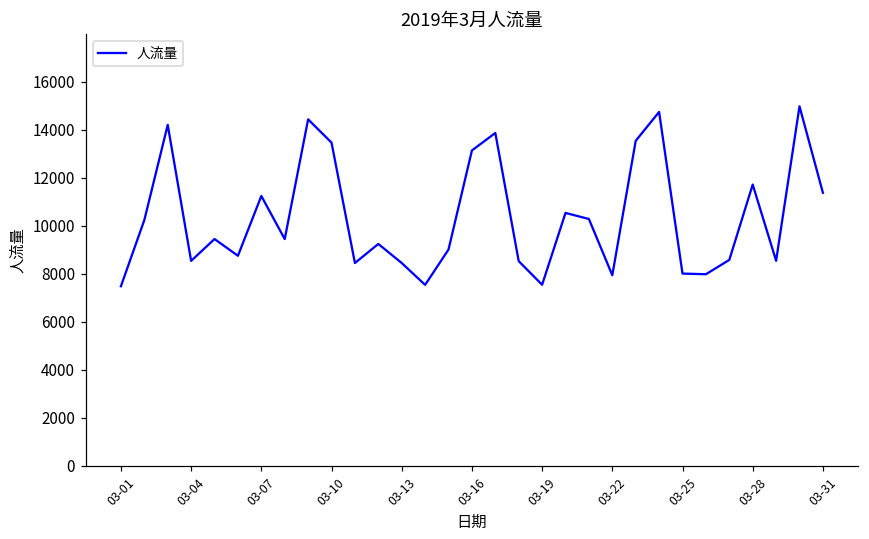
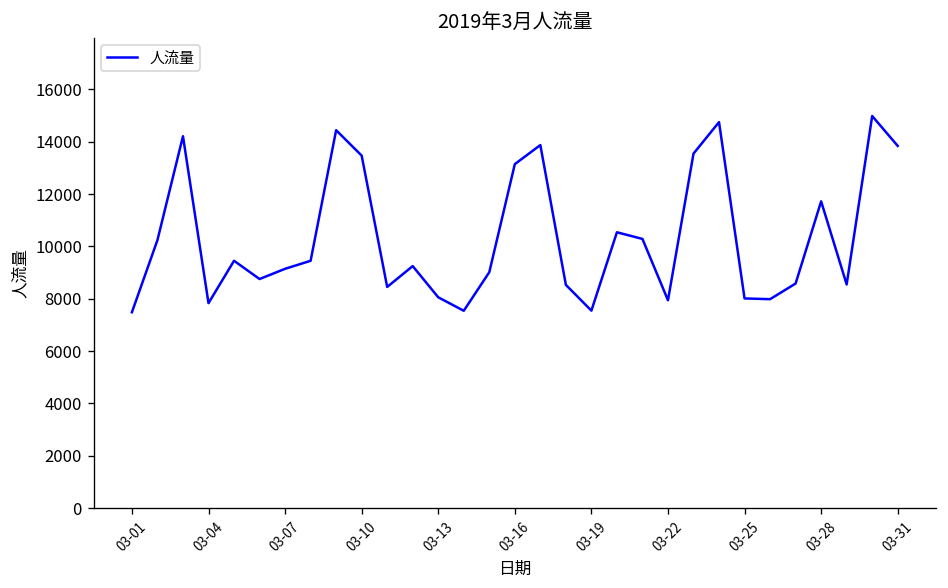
  {
    "03-01": 7500,
-   "03-04": 8500,
-   "03-07": 11200,
+   "03-04": 7800,
+   "03-07": 9100,
    "03-10": 13500,
-   "03-13": 8500,
+   "03-13": 8100,
    "03-16": 13100,
    "03-19": 7500,
    "03-22": 7900,
    "03-25": 8000,
    "03-28": 11700,
-   "03-31": 11400
+   "03-31": 13800
  }
